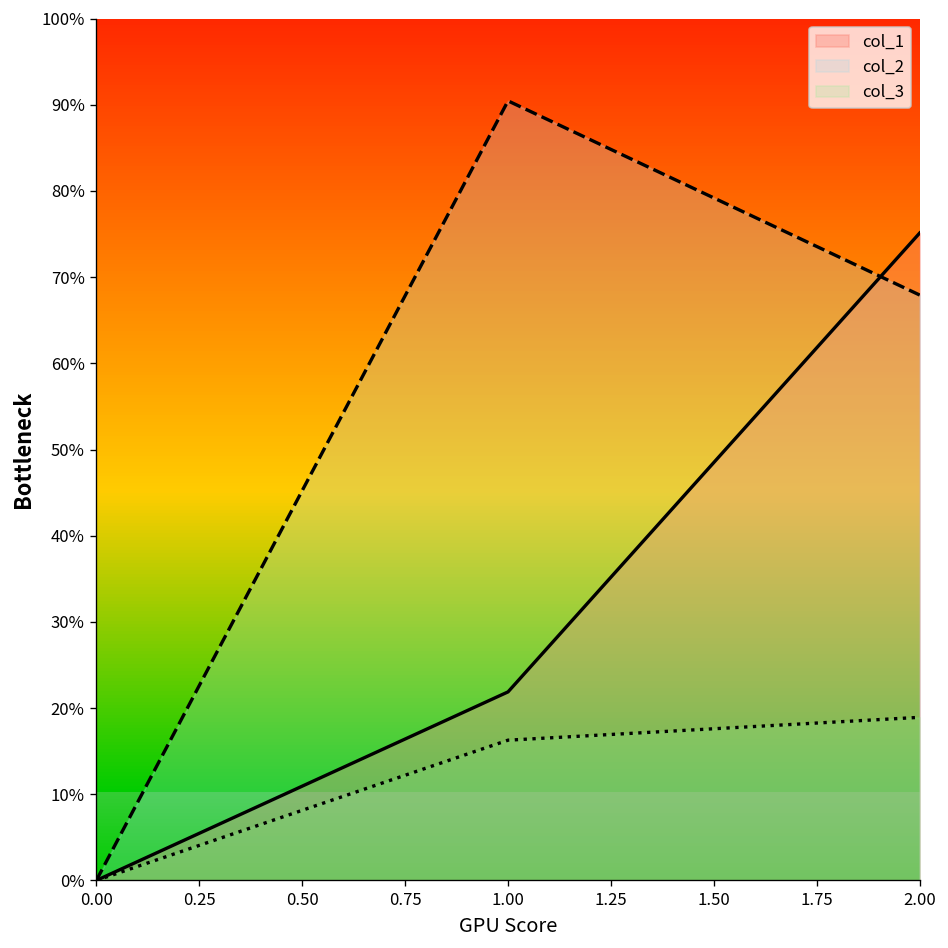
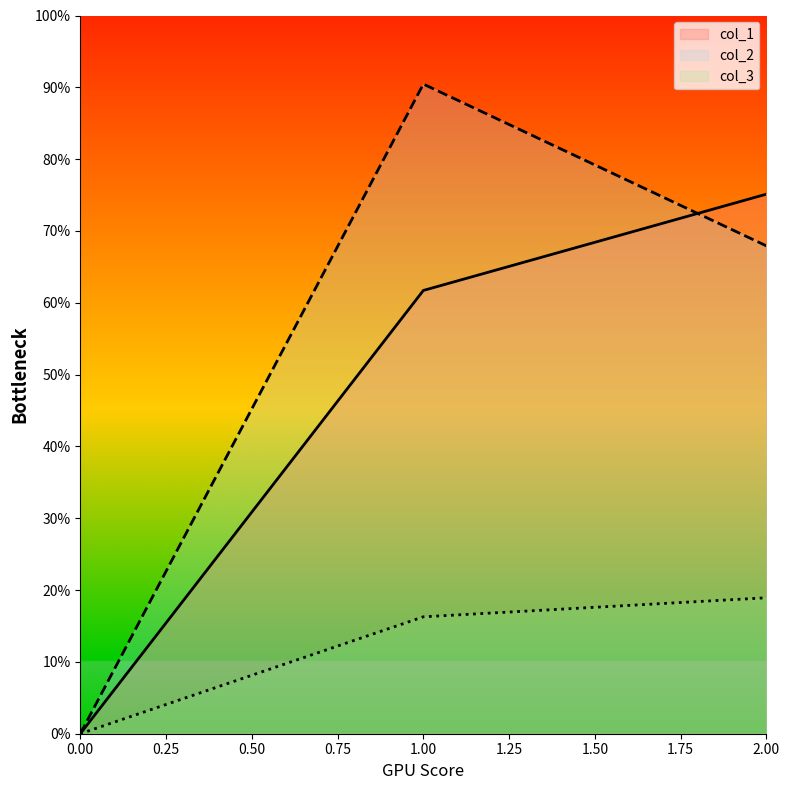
  {
    "col_1": {
-     "1.00": "22%",
+     "1.00": "62%",
      "2.00": "75%"
    }
  }
